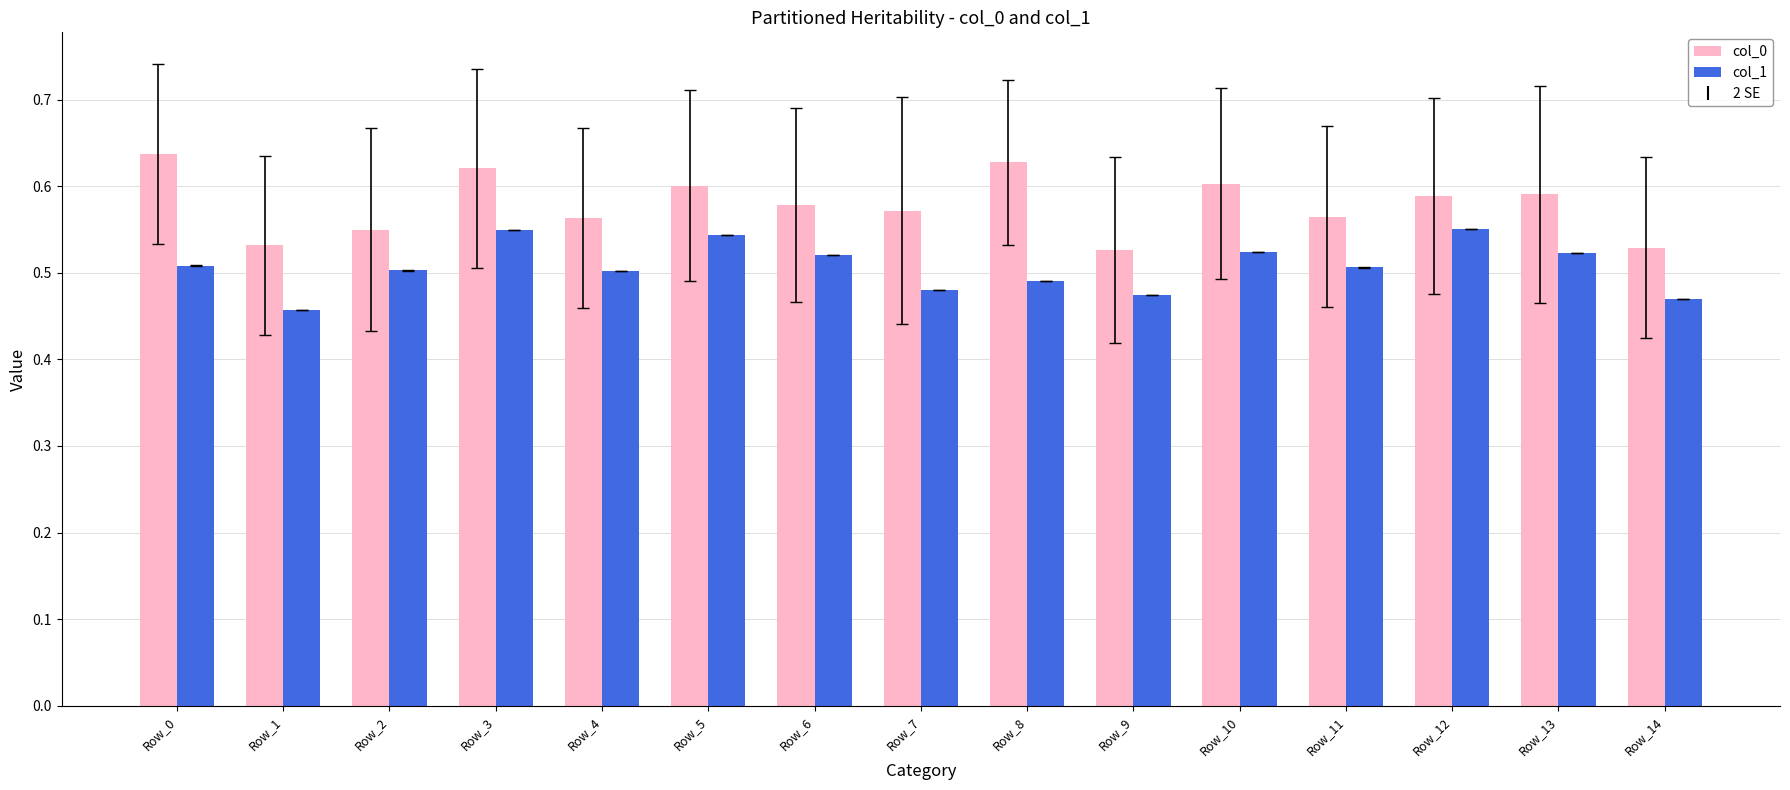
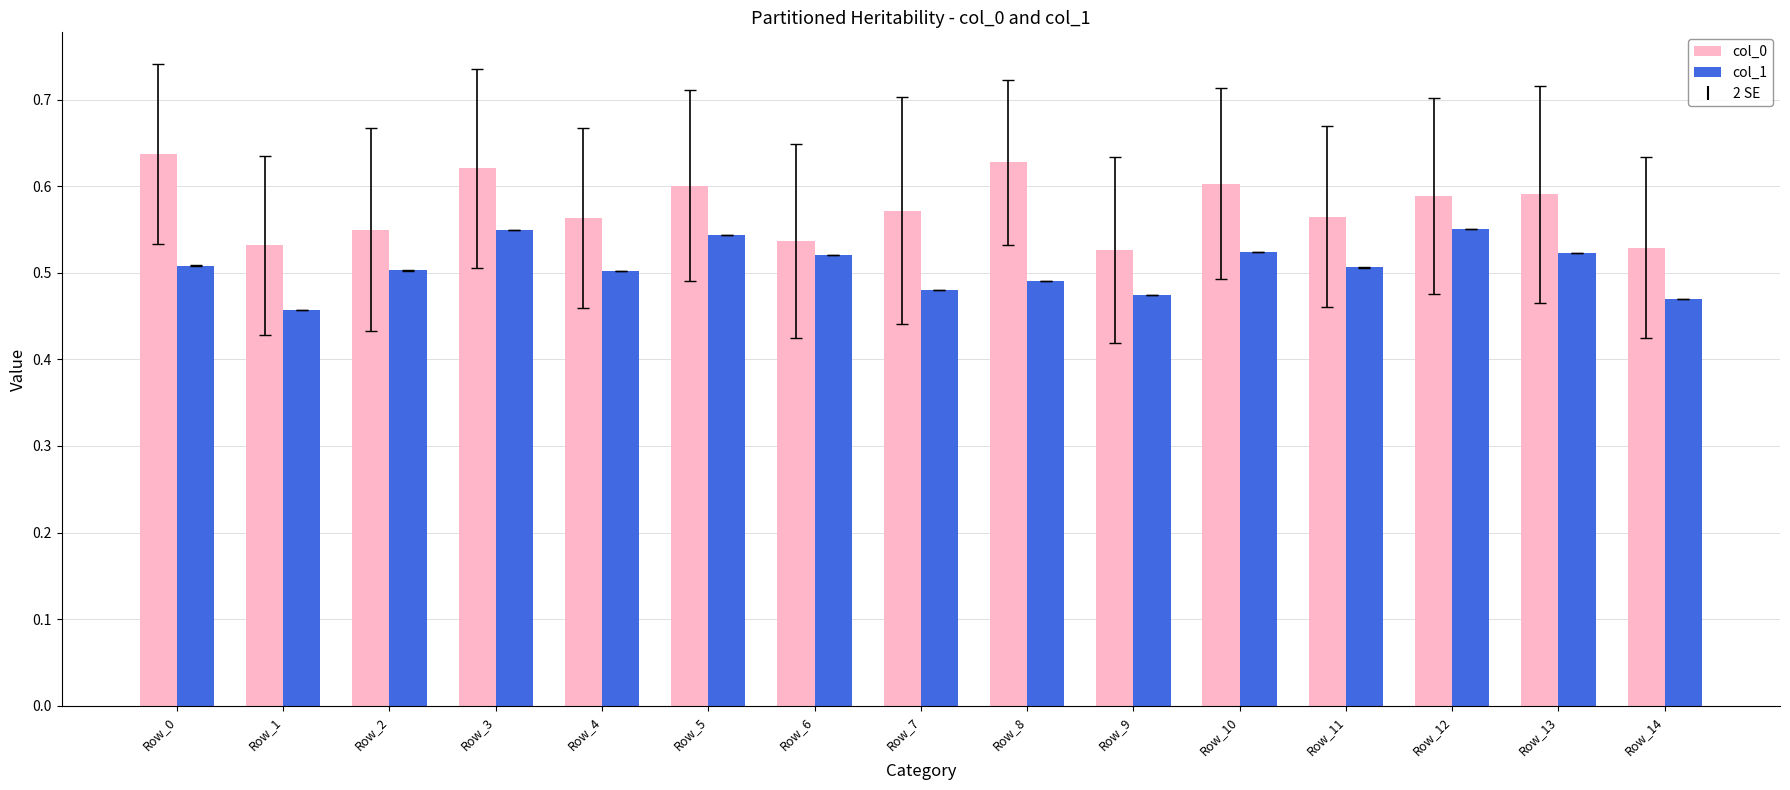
  {
    "col_0": {
      "Row_0": 0.64,
      "Row_1": 0.53,
      "Row_2": 0.55,
      "Row_3": 0.62,
      "Row_4": 0.56,
      "Row_5": 0.60,
-     "Row_6": 0.58,
+     "Row_6": 0.54,
      "Row_7": 0.57,
      "Row_8": 0.63,
      "Row_9": 0.53,
      "Row_10": 0.60,
      "Row_11": 0.56,
      "Row_12": 0.59,
      "Row_13": 0.59,
      "Row_14": 0.53
    }
  }
